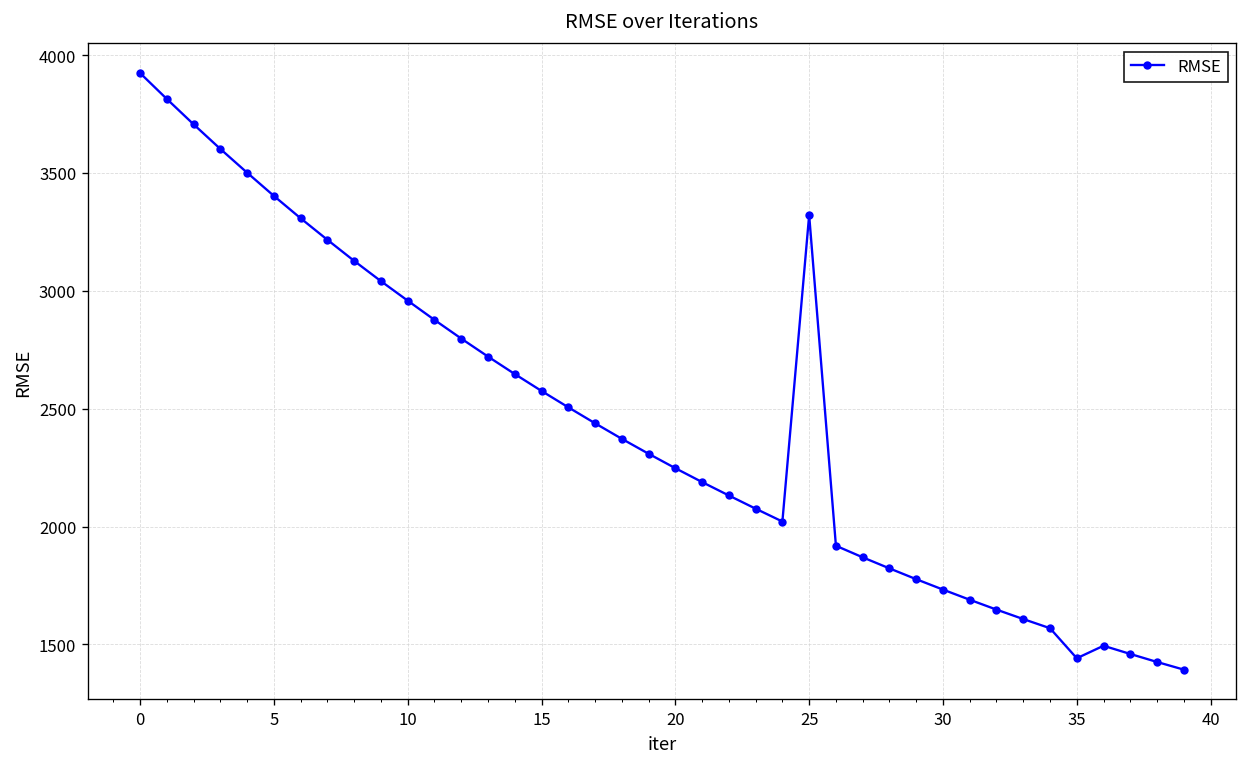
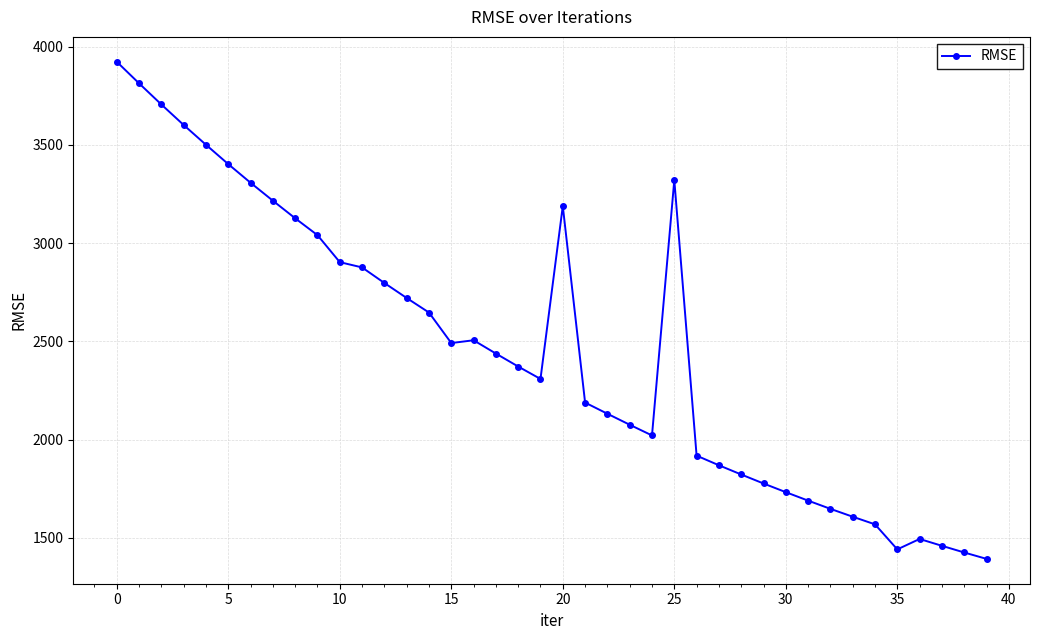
  {
    "0": 3920,
    "5": 3400,
-   "10": 2960,
-   "15": 2580,
-   "20": 2250,
+   "10": 2900,
+   "15": 2490,
+   "20": 3190,
    "25": 3320,
    "30": 1730,
    "35": 1440
  }
